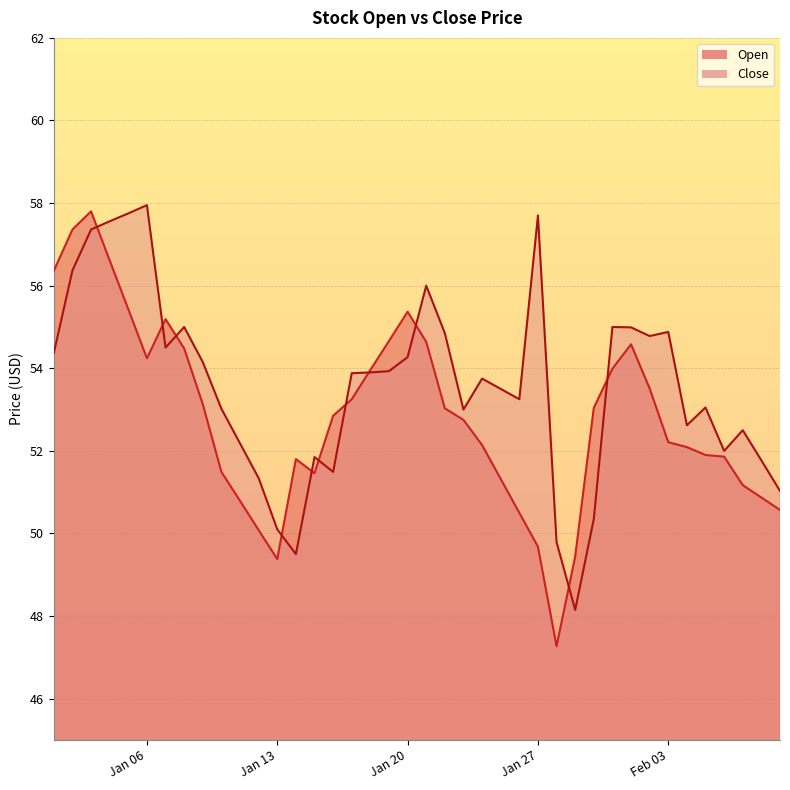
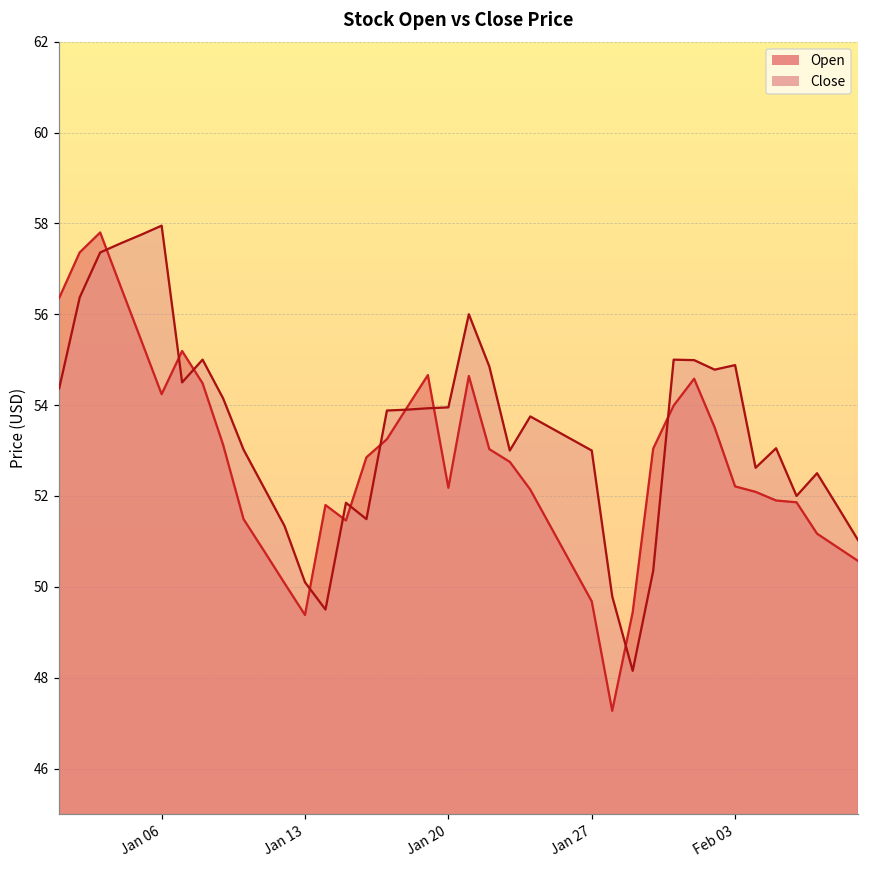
  {
    "Open": {
      "Jan 06": 54.2,
      "Jan 13": 49.4,
-     "Jan 20": 55.4,
+     "Jan 20": 52.2,
      "Jan 27": 49.7,
      "Feb 03": 52.2
    },
    "Close": {
      "Jan 06": 58.0,
      "Jan 13": 50.1,
-     "Jan 20": 54.3,
-     "Jan 27": 57.7,
+     "Jan 20": 54.0,
+     "Jan 27": 53.0,
      "Feb 03": 54.9
    }
  }
